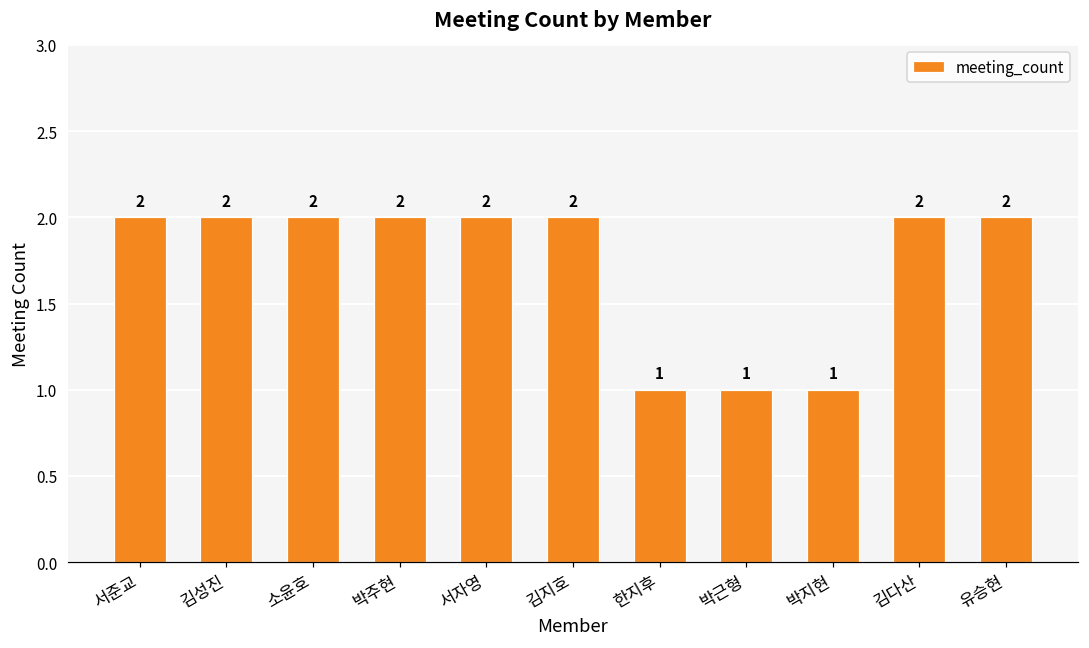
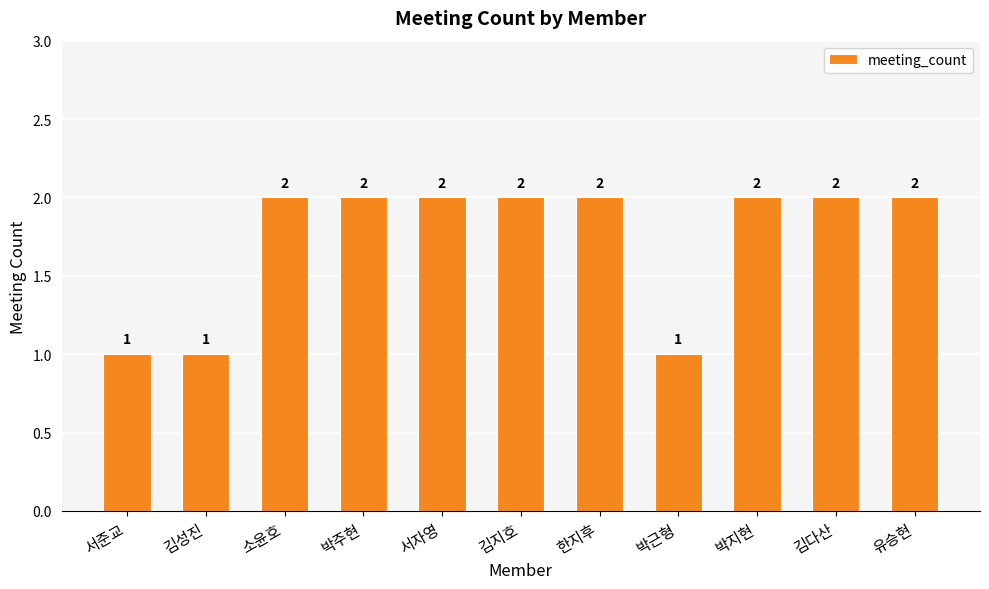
  {
-   "서준교": 2,
-   "김성진": 2,
+   "서준교": 1,
+   "김성진": 1,
    "소윤호": 2,
    "박주현": 2,
    "서자영": 2,
    "김지호": 2,
-   "한지후": 1,
+   "한지후": 2,
    "박근형": 1,
-   "박지현": 1,
+   "박지현": 2,
    "김다산": 2,
    "유승현": 2
  }
